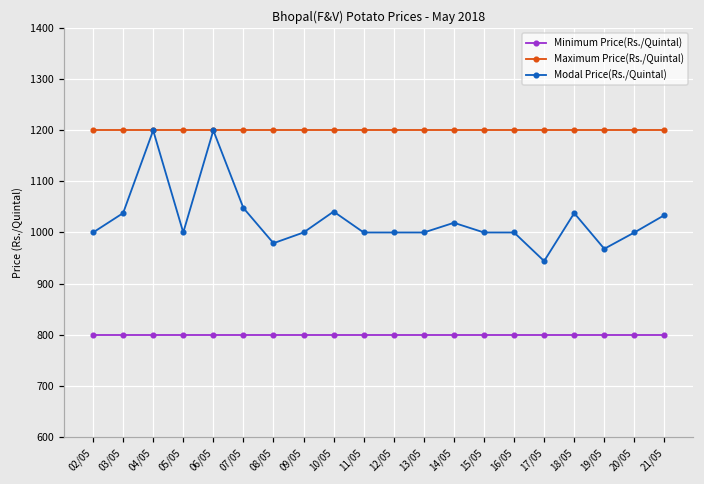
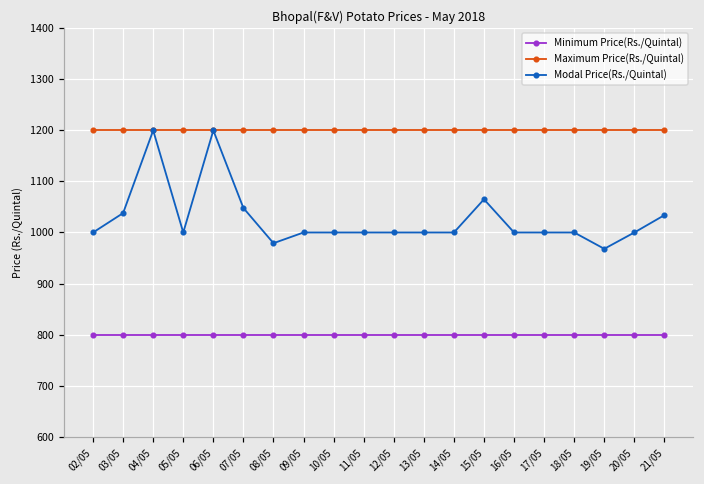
  {
    "Minimum Price(Rs./Quintal)": {
      "02/05": 800,
      "03/05": 800,
      "04/05": 800,
      "05/05": 800,
      "06/05": 800,
      "07/05": 800,
      "08/05": 800,
      "09/05": 800,
      "10/05": 800,
      "11/05": 800,
      "12/05": 800,
      "13/05": 800,
      "14/05": 800,
      "15/05": 800,
      "16/05": 800,
      "17/05": 800,
      "18/05": 800,
      "19/05": 800,
      "20/05": 800,
      "21/05": 800
    },
    "Maximum Price(Rs./Quintal)": {
      "02/05": 1200,
      "03/05": 1200,
      "05/05": 1200,
      "07/05": 1200,
      "08/05": 1200,
      "09/05": 1200,
      "10/05": 1200,
      "11/05": 1200,
      "12/05": 1200,
      "13/05": 1200,
      "14/05": 1200,
      "15/05": 1200,
      "16/05": 1200,
      "17/05": 1200,
      "18/05": 1200,
      "19/05": 1200,
      "20/05": 1200,
      "21/05": 1200
    },
    "Modal Price(Rs./Quintal)": {
      "02/05": 1000,
      "03/05": 1040,
      "05/05": 1000,
      "07/05": 1050,
      "08/05": 980,
      "09/05": 1000,
-     "10/05": 1040,
+     "10/05": 1000,
      "11/05": 1000,
      "12/05": 1000,
      "13/05": 1000,
-     "14/05": 1020,
-     "15/05": 1000,
+     "14/05": 1000,
+     "15/05": 1070,
      "16/05": 1000,
-     "17/05": 940,
-     "18/05": 1040,
+     "17/05": 1000,
+     "18/05": 1000,
      "19/05": 970,
      "20/05": 1000,
      "21/05": 1030
    }
  }
